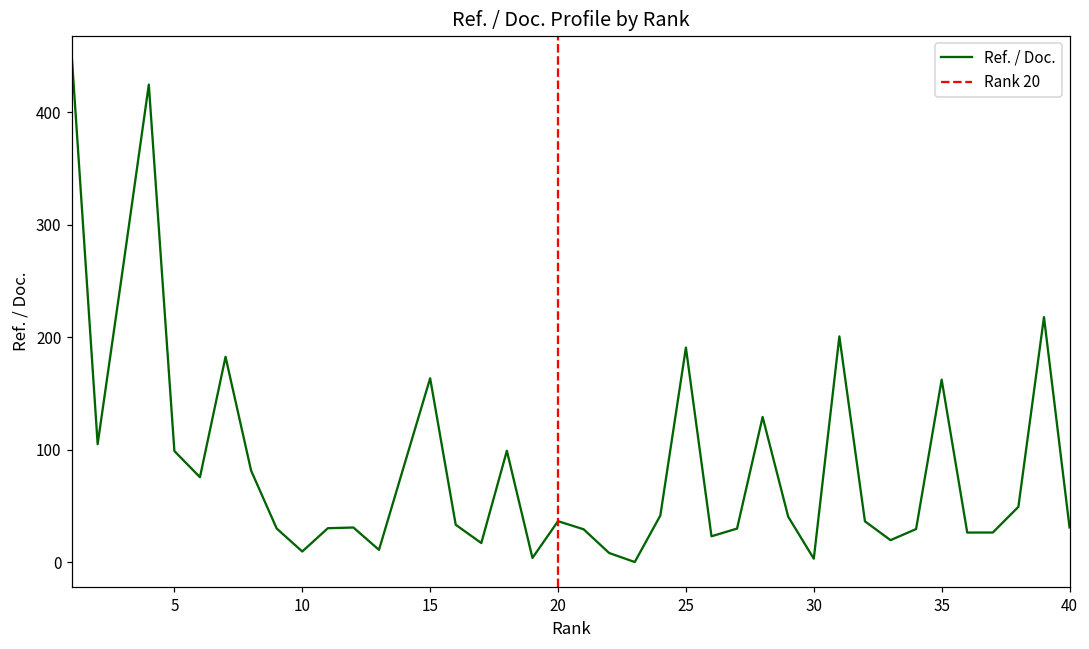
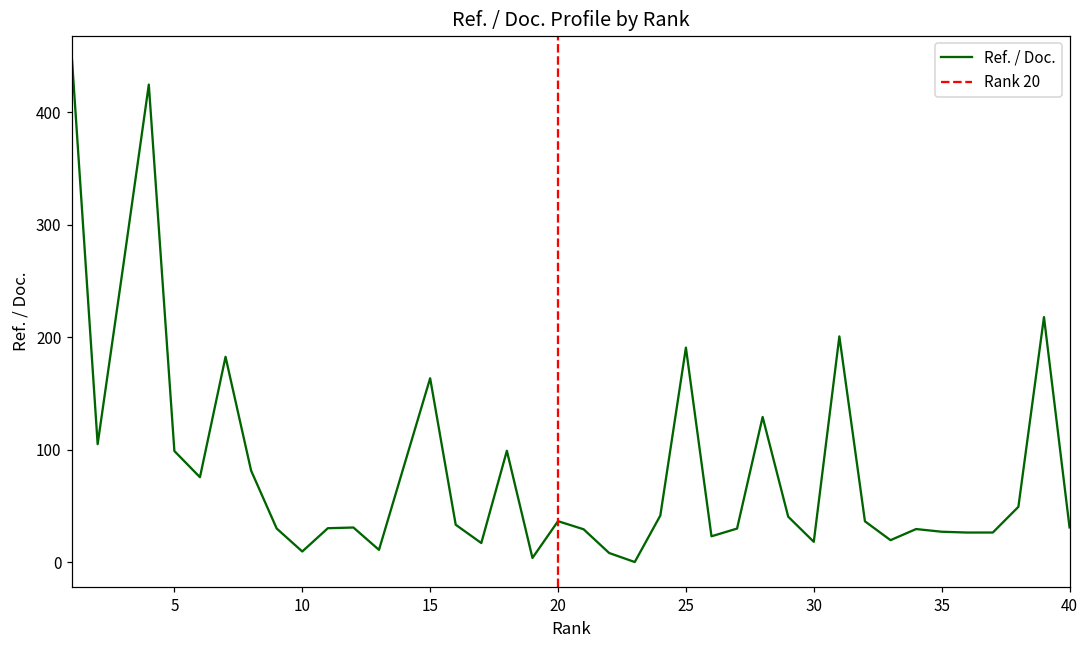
  {
    "5": 99,
    "10": 9,
    "15": 163,
    "20": 36,
    "25": 191,
-   "30": 3,
-   "35": 162,
+   "30": 18,
+   "35": 27,
    "40": 31
  }
